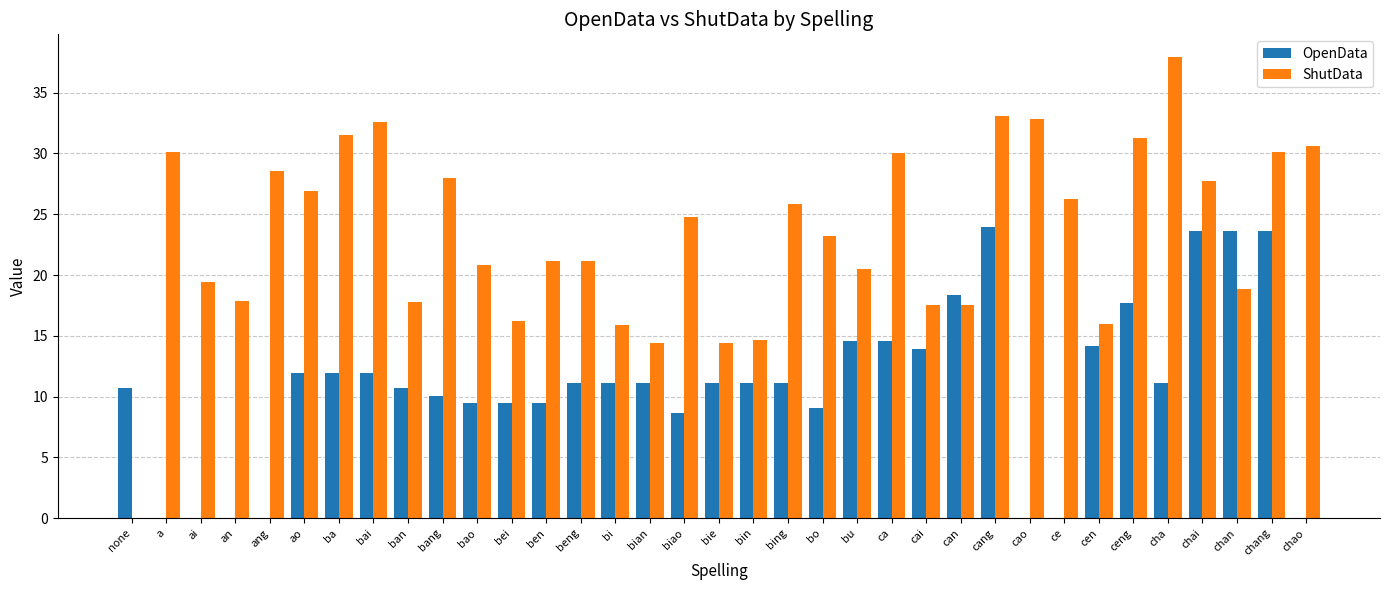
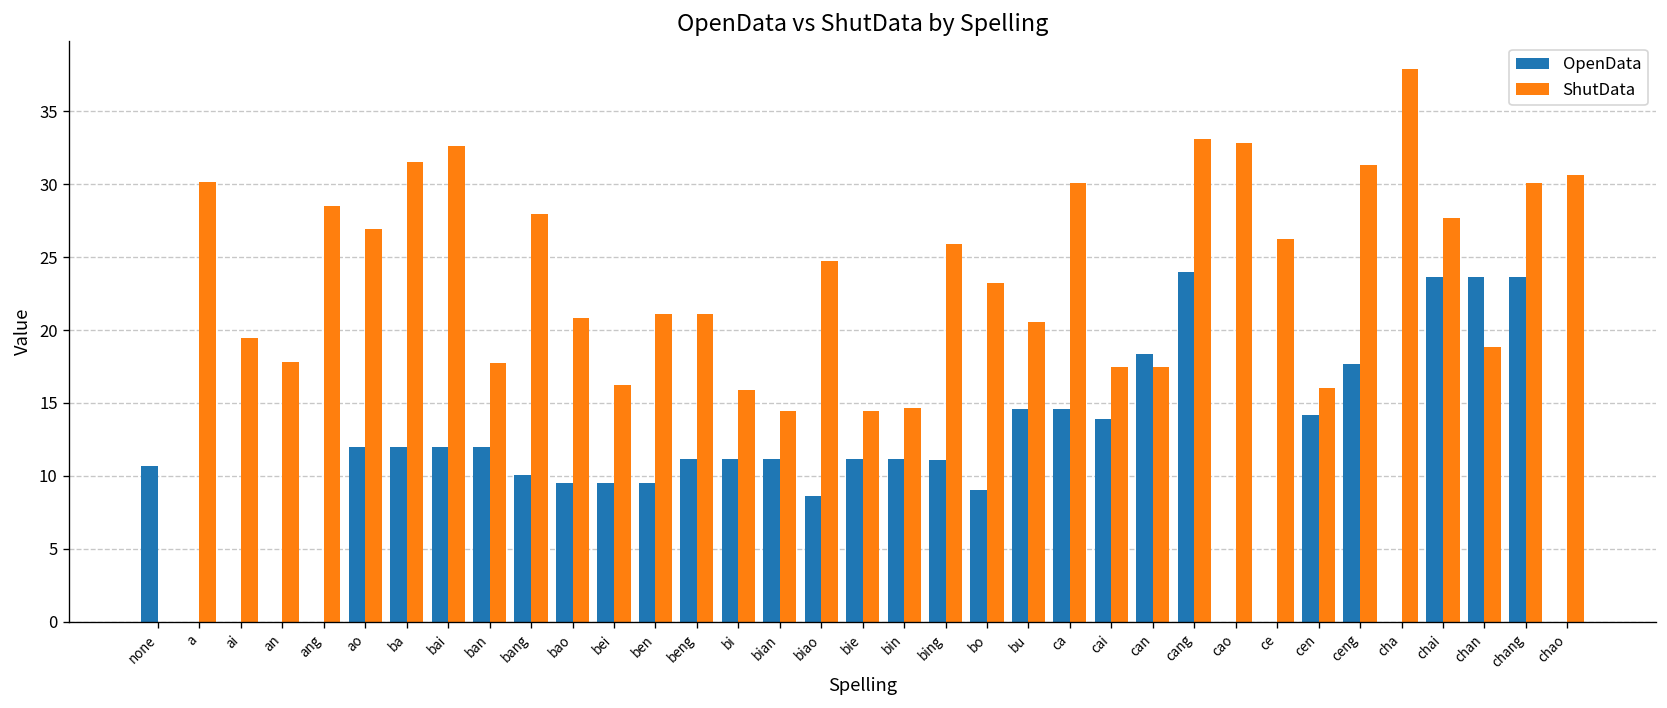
  {
    "OpenData": {
      "none": 10.7,
      "a": 0.0,
      "ai": 0.0,
      "an": 0.0,
      "ang": 0.0,
      "ao": 12.0,
      "ba": 12.0,
      "bai": 12.0,
-     "ban": 10.7,
+     "ban": 12.0,
      "bang": 10.1,
      "bao": 9.5,
      "bei": 9.5,
      "ben": 9.5,
      "beng": 11.2,
      "bi": 11.2,
      "bian": 11.2,
      "biao": 8.6,
      "bie": 11.2,
      "bin": 11.2,
      "bing": 11.1,
      "bo": 9.0,
      "bu": 14.6,
      "ca": 14.6,
      "cai": 13.9,
      "can": 18.4,
      "cang": 23.9,
      "cao": 0.0,
      "ce": 0.0,
      "cen": 14.2,
      "ceng": 17.7,
-     "cha": 11.1,
+     "cha": 0.0,
      "chai": 23.6,
      "chan": 23.6,
      "chang": 23.6,
      "chao": 0.0
    },
    "ShutData": {
      "none": 0.0,
      "a": 30.2,
      "ai": 19.5,
      "an": 17.8,
      "ang": 28.5,
      "ao": 26.9,
      "ba": 31.6,
      "bai": 32.6,
      "ban": 17.8,
      "bang": 28.0,
      "bao": 20.8,
      "bei": 16.2,
      "ben": 21.1,
      "beng": 21.1,
      "bi": 15.9,
      "bian": 14.4,
      "biao": 24.8,
      "bie": 14.4,
      "bin": 14.6,
      "bing": 25.9,
      "bo": 23.2,
      "bu": 20.5,
      "ca": 30.1,
      "cai": 17.5,
      "can": 17.5,
      "cang": 33.1,
      "cao": 32.8,
      "ce": 26.2,
      "cen": 16.0,
      "ceng": 31.3,
      "cha": 37.9,
      "chai": 27.7,
      "chan": 18.8,
      "chang": 30.1,
      "chao": 30.6
    }
  }
